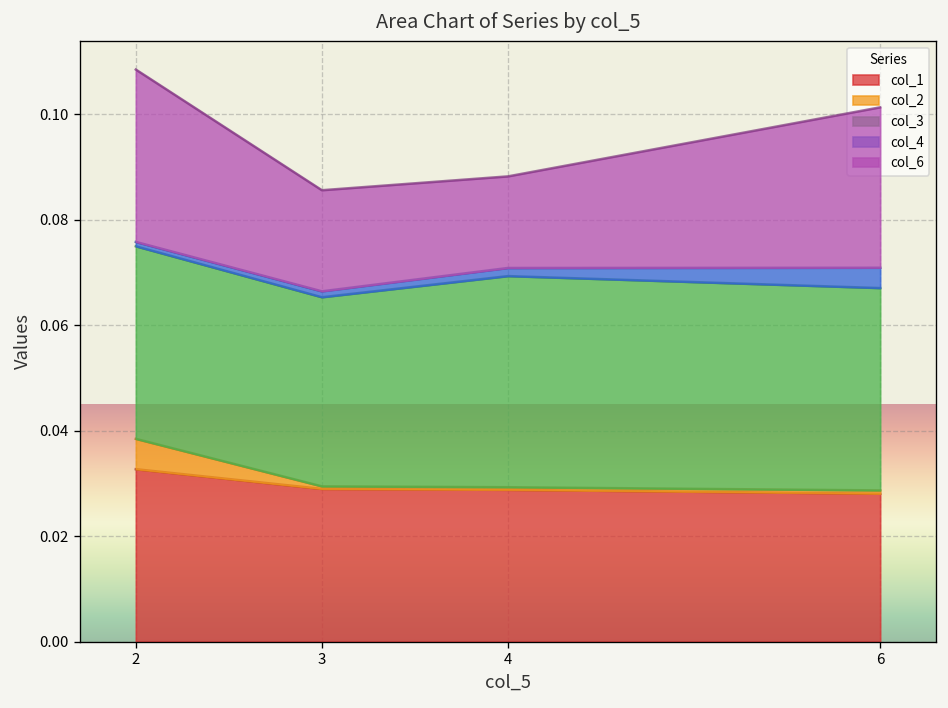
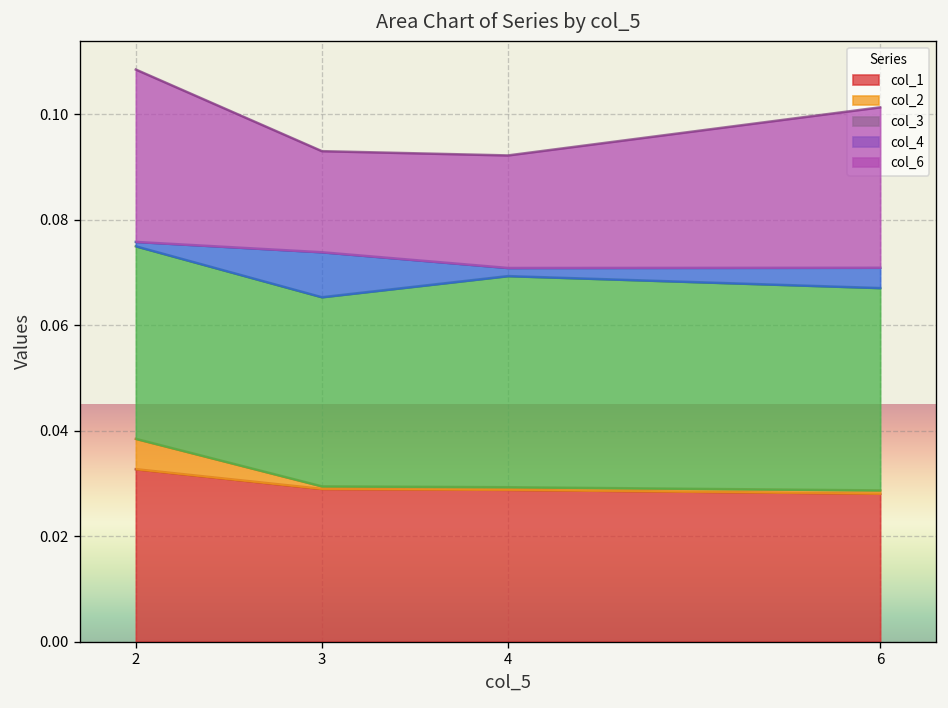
  {
    "col_1": {
      "2": 0.033,
      "6": 0.028
    },
    "col_2": {
      "2": 0.006,
      "6": 0.001
    },
    "col_3": {
      "2": 0.037,
      "3": 0.036,
      "4": 0.040,
      "6": 0.038
    },
    "col_4": {
      "2": 0.001,
-     "3": 0.001,
+     "3": 0.009,
      "4": 0.002,
      "6": 0.004
    },
    "col_6": {
      "2": 0.033,
      "3": 0.019,
-     "4": 0.017
+     "4": 0.021
    }
  }
